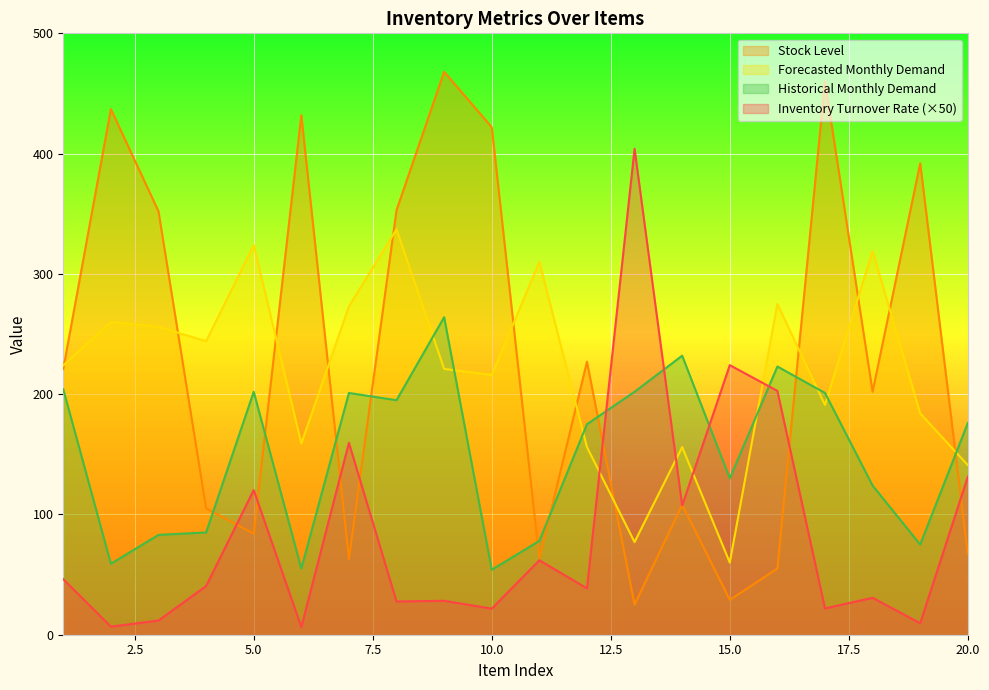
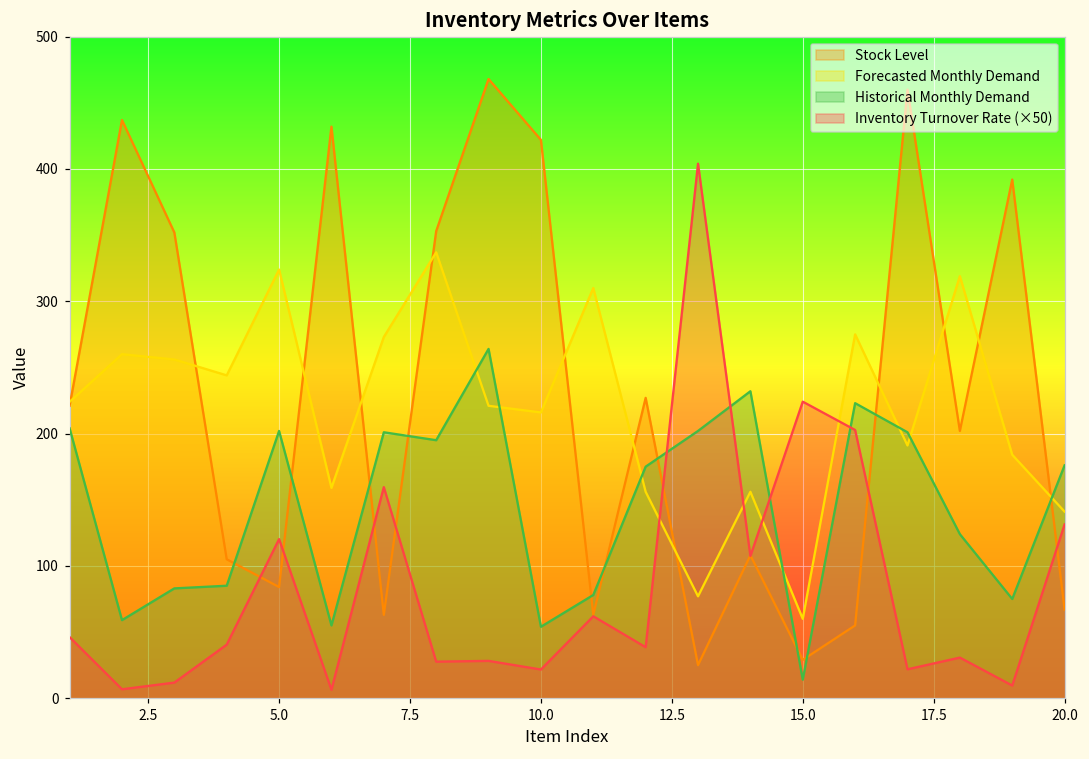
  {
    "Historical Monthly Demand": {
      "5.0": 202,
      "10.0": 54,
-     "15.0": 130,
+     "15.0": 14,
      "20.0": 176
    }
  }
